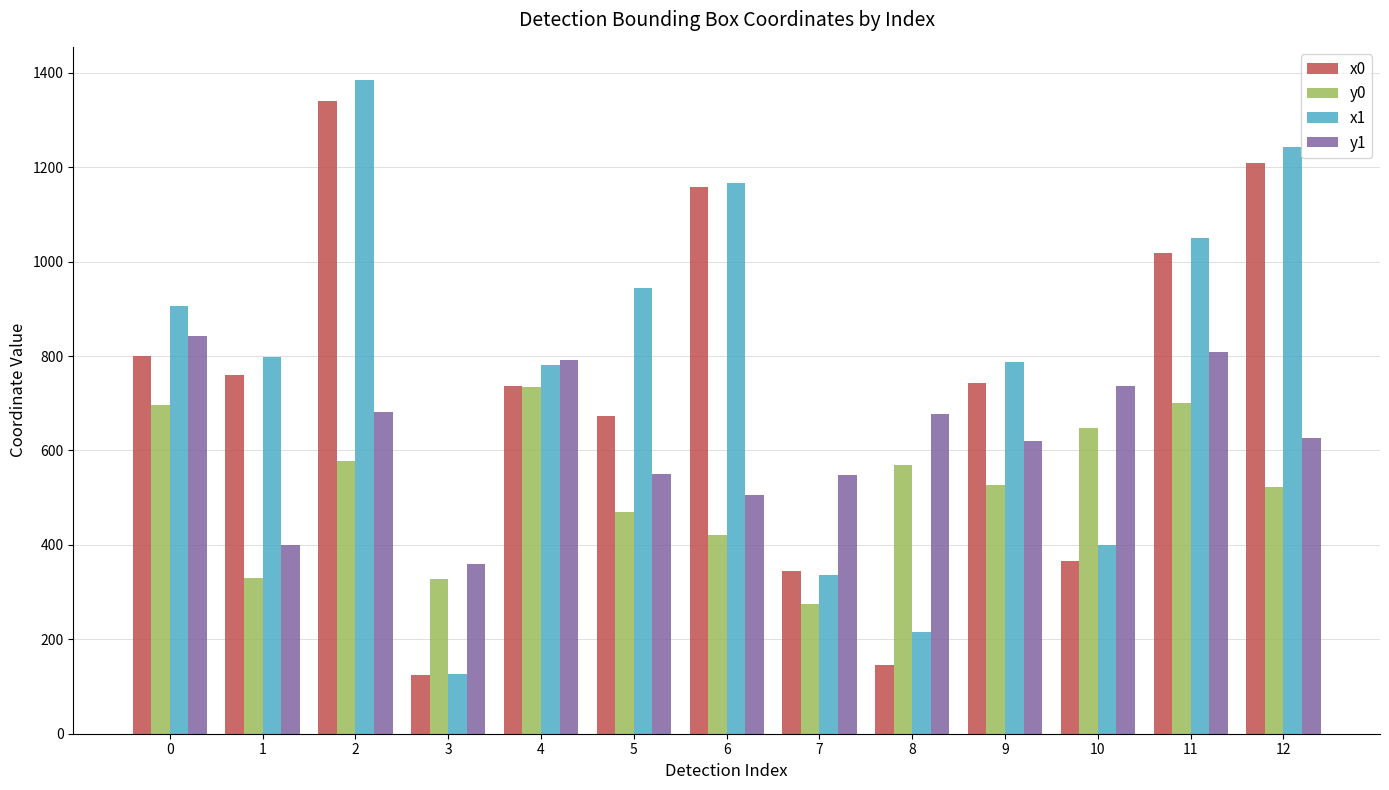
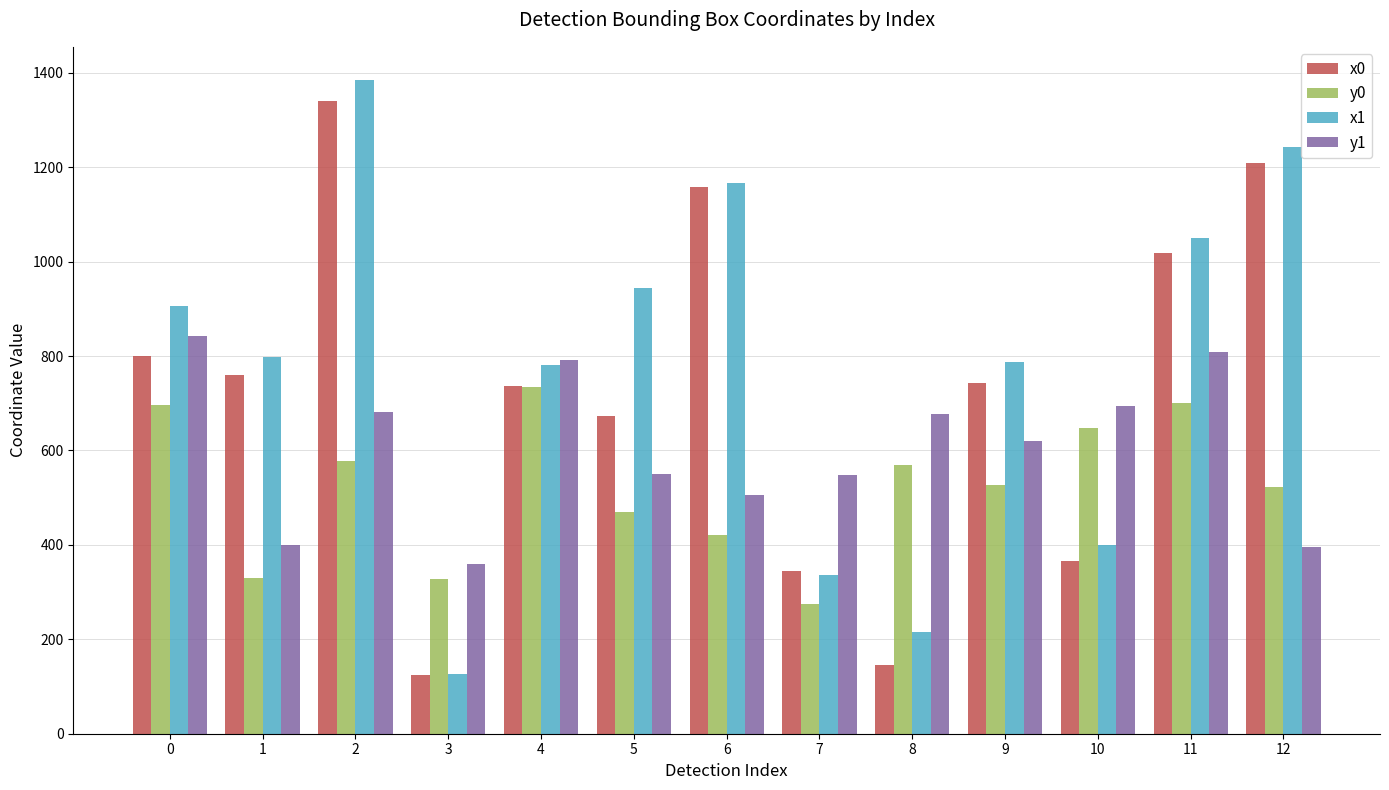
  {
    "x0": {
      "0": 800,
      "1": 760,
      "2": 1340,
      "3": 120,
      "4": 740,
      "5": 670,
      "6": 1160,
      "7": 340,
      "8": 150,
      "9": 740,
      "10": 370,
      "11": 1020,
      "12": 1210
    },
    "y0": {
      "0": 700,
      "1": 330,
      "2": 580,
      "3": 330,
      "4": 730,
      "5": 470,
      "6": 420,
      "7": 270,
      "8": 570,
      "9": 530,
      "10": 650,
      "11": 700,
      "12": 520
    },
    "x1": {
      "0": 910,
      "1": 800,
      "2": 1390,
      "3": 130,
      "4": 780,
      "5": 940,
      "6": 1170,
      "7": 340,
      "8": 220,
      "9": 790,
      "10": 400,
      "11": 1050,
      "12": 1240
    },
    "y1": {
      "0": 840,
      "1": 400,
      "2": 680,
      "3": 360,
      "4": 790,
      "5": 550,
      "6": 510,
      "7": 550,
      "8": 680,
      "9": 620,
-     "10": 740,
+     "10": 690,
      "11": 810,
-     "12": 630
+     "12": 400
    }
  }
